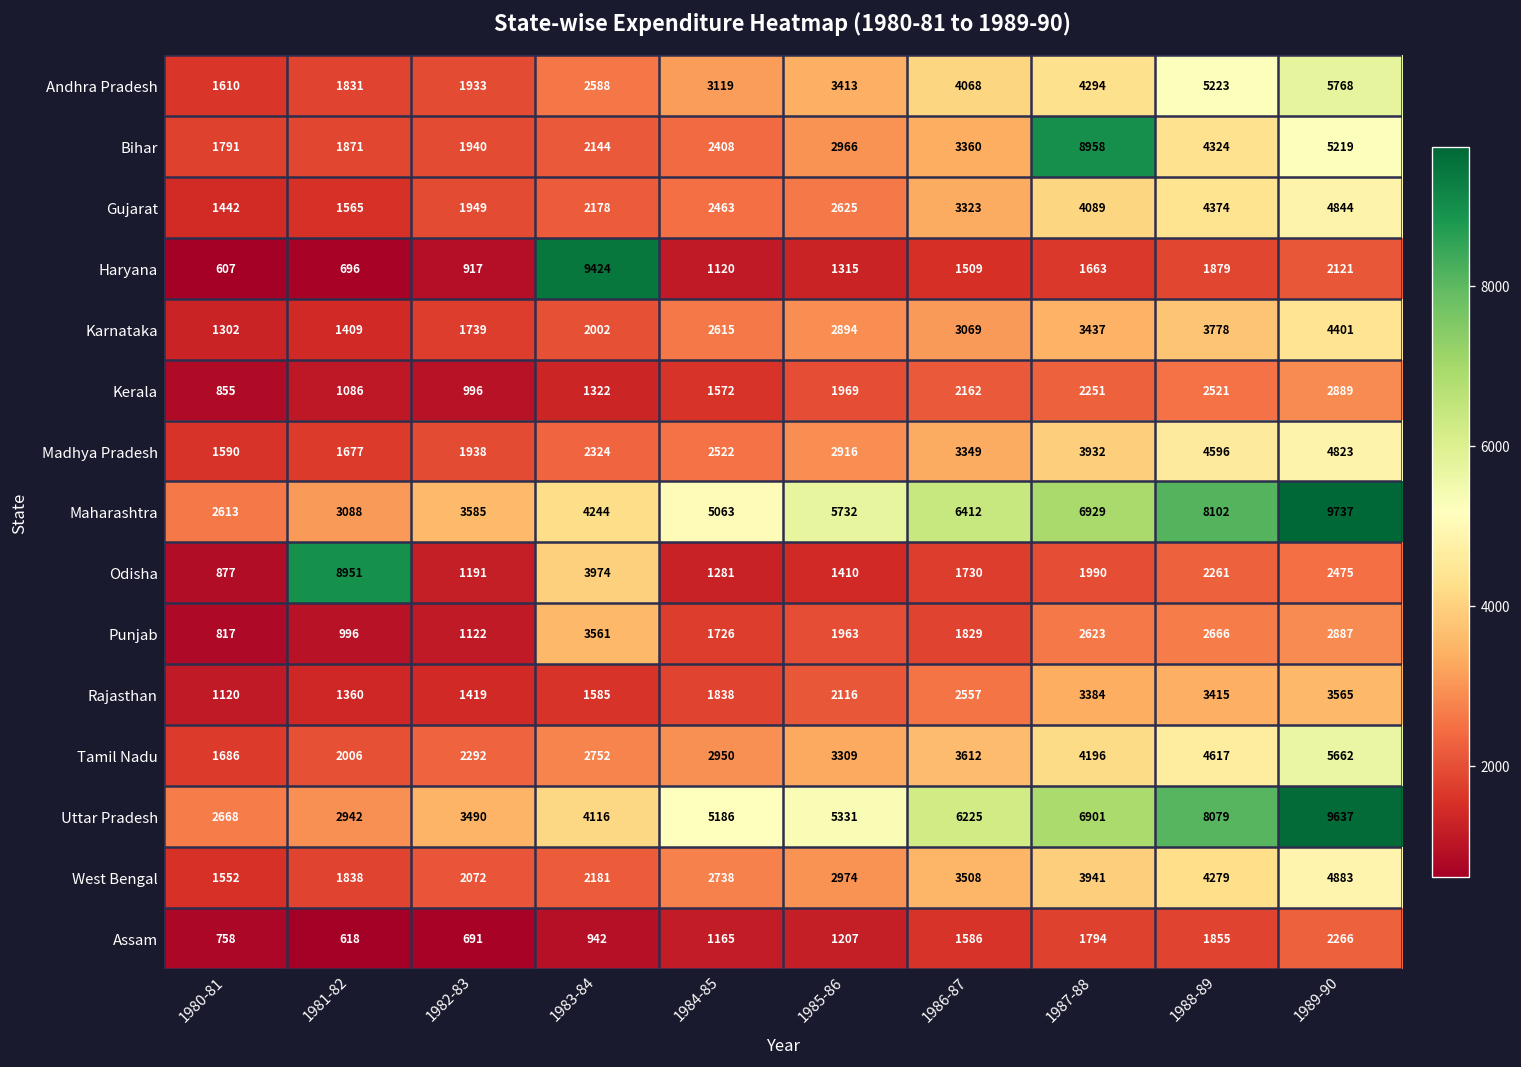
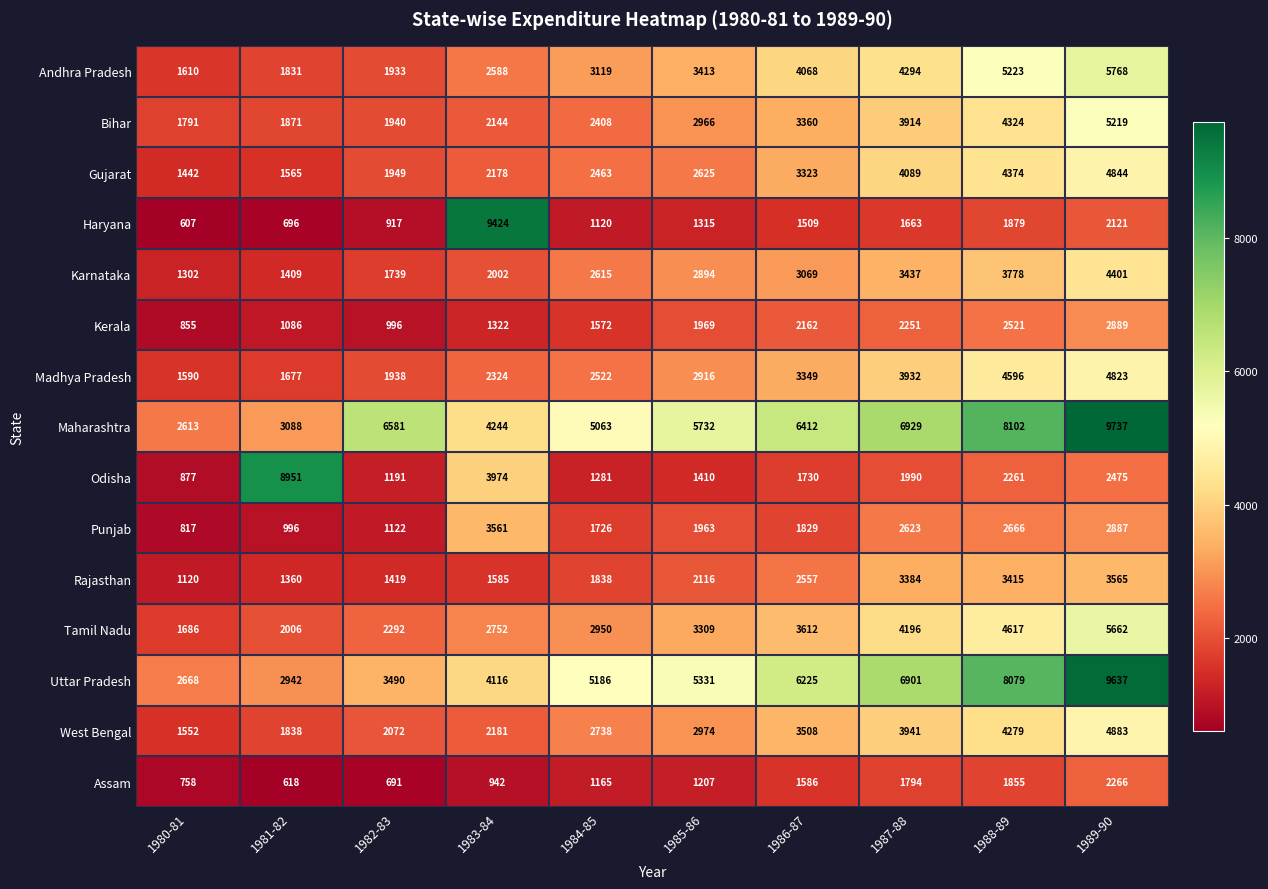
  {
    "Andhra Pradesh": {
      "1980-81": 1610,
      "1981-82": 1831,
      "1982-83": 1933,
      "1983-84": 2588,
      "1984-85": 3119,
      "1985-86": 3413,
      "1986-87": 4068,
      "1987-88": 4294,
      "1988-89": 5223,
      "1989-90": 5768
    },
    "Bihar": {
      "1980-81": 1791,
      "1981-82": 1871,
      "1982-83": 1940,
      "1983-84": 2144,
      "1984-85": 2408,
      "1985-86": 2966,
      "1986-87": 3360,
-     "1987-88": 8958,
+     "1987-88": 3914,
      "1988-89": 4324,
      "1989-90": 5219
    },
    "Gujarat": {
      "1980-81": 1442,
      "1981-82": 1565,
      "1982-83": 1949,
      "1983-84": 2178,
      "1984-85": 2463,
      "1985-86": 2625,
      "1986-87": 3323,
      "1987-88": 4089,
      "1988-89": 4374,
      "1989-90": 4844
    },
    "Haryana": {
      "1980-81": 607,
      "1981-82": 696,
      "1982-83": 917,
      "1983-84": 9424,
      "1984-85": 1120,
      "1985-86": 1315,
      "1986-87": 1509,
      "1987-88": 1663,
      "1988-89": 1879,
      "1989-90": 2121
    },
    "Karnataka": {
      "1980-81": 1302,
      "1981-82": 1409,
      "1982-83": 1739,
      "1983-84": 2002,
      "1984-85": 2615,
      "1985-86": 2894,
      "1986-87": 3069,
      "1987-88": 3437,
      "1988-89": 3778,
      "1989-90": 4401
    },
    "Kerala": {
      "1980-81": 855,
      "1981-82": 1086,
      "1982-83": 996,
      "1983-84": 1322,
      "1984-85": 1572,
      "1985-86": 1969,
      "1986-87": 2162,
      "1987-88": 2251,
      "1988-89": 2521,
      "1989-90": 2889
    },
    "Madhya Pradesh": {
      "1980-81": 1590,
      "1981-82": 1677,
      "1982-83": 1938,
      "1983-84": 2324,
      "1984-85": 2522,
      "1985-86": 2916,
      "1986-87": 3349,
      "1987-88": 3932,
      "1988-89": 4596,
      "1989-90": 4823
    },
    "Maharashtra": {
      "1980-81": 2613,
      "1981-82": 3088,
-     "1982-83": 3585,
+     "1982-83": 6581,
      "1983-84": 4244,
      "1984-85": 5063,
      "1985-86": 5732,
      "1986-87": 6412,
      "1987-88": 6929,
      "1988-89": 8102,
      "1989-90": 9737
    },
    "Odisha": {
      "1980-81": 877,
      "1981-82": 8951,
      "1982-83": 1191,
      "1983-84": 3974,
      "1984-85": 1281,
      "1985-86": 1410,
      "1986-87": 1730,
      "1987-88": 1990,
      "1988-89": 2261,
      "1989-90": 2475
    },
    "Punjab": {
      "1980-81": 817,
      "1981-82": 996,
      "1982-83": 1122,
      "1983-84": 3561,
      "1984-85": 1726,
      "1985-86": 1963,
      "1986-87": 1829,
      "1987-88": 2623,
      "1988-89": 2666,
      "1989-90": 2887
    },
    "Rajasthan": {
      "1980-81": 1120,
      "1981-82": 1360,
      "1982-83": 1419,
      "1983-84": 1585,
      "1984-85": 1838,
      "1985-86": 2116,
      "1986-87": 2557,
      "1987-88": 3384,
      "1988-89": 3415,
      "1989-90": 3565
    },
    "Tamil Nadu": {
      "1980-81": 1686,
      "1981-82": 2006,
      "1982-83": 2292,
      "1983-84": 2752,
      "1984-85": 2950,
      "1985-86": 3309,
      "1986-87": 3612,
      "1987-88": 4196,
      "1988-89": 4617,
      "1989-90": 5662
    },
    "Uttar Pradesh": {
      "1980-81": 2668,
      "1981-82": 2942,
      "1982-83": 3490,
      "1983-84": 4116,
      "1984-85": 5186,
      "1985-86": 5331,
      "1986-87": 6225,
      "1987-88": 6901,
      "1988-89": 8079,
      "1989-90": 9637
    },
    "West Bengal": {
      "1980-81": 1552,
      "1981-82": 1838,
      "1982-83": 2072,
      "1983-84": 2181,
      "1984-85": 2738,
      "1985-86": 2974,
      "1986-87": 3508,
      "1987-88": 3941,
      "1988-89": 4279,
      "1989-90": 4883
    },
    "Assam": {
      "1980-81": 758,
      "1981-82": 618,
      "1982-83": 691,
      "1983-84": 942,
      "1984-85": 1165,
      "1985-86": 1207,
      "1986-87": 1586,
      "1987-88": 1794,
      "1988-89": 1855,
      "1989-90": 2266
    }
  }
